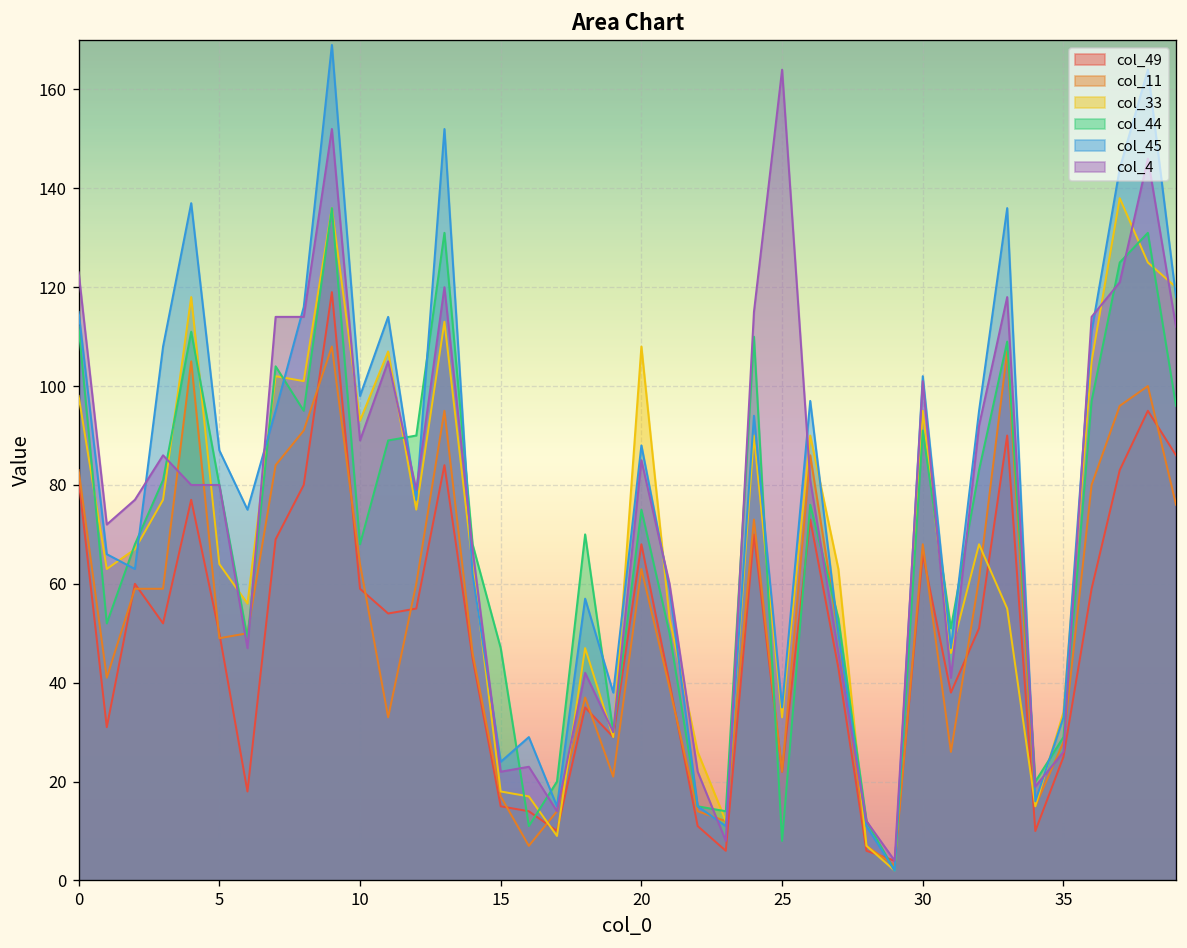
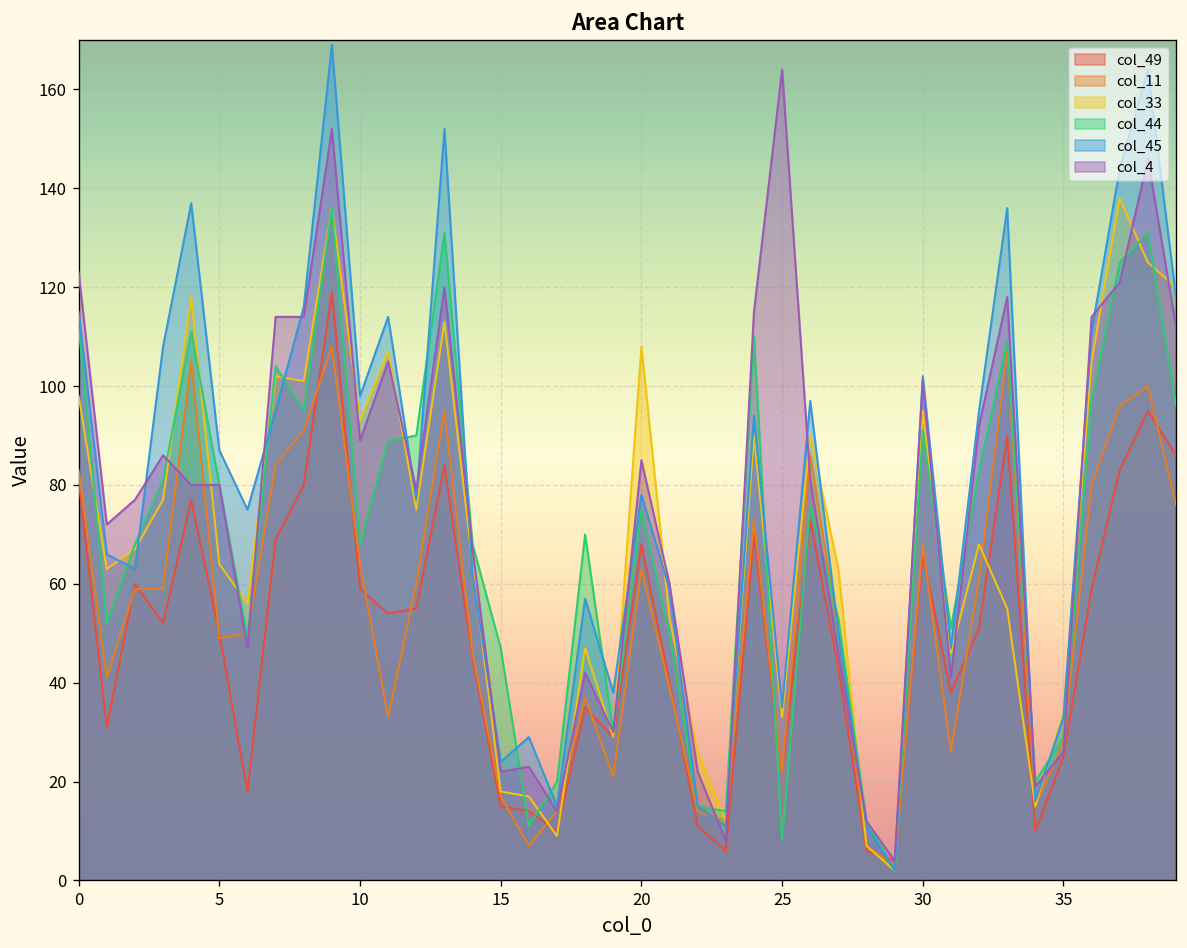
  {
    "col_44": {
      "0": 112,
      "10": 68,
      "15": 47,
      "20": 75,
      "25": 8,
      "30": 91,
      "35": 29
    },
    "col_45": {
      "0": 115,
      "5": 87,
      "10": 98,
      "15": 24,
-     "20": 88,
+     "20": 78,
      "25": 35,
      "30": 102,
      "35": 33
    },
    "col_4": {
      "0": 123,
      "10": 89,
      "15": 22,
      "20": 85,
      "25": 164,
      "30": 101,
      "35": 26
    }
  }
